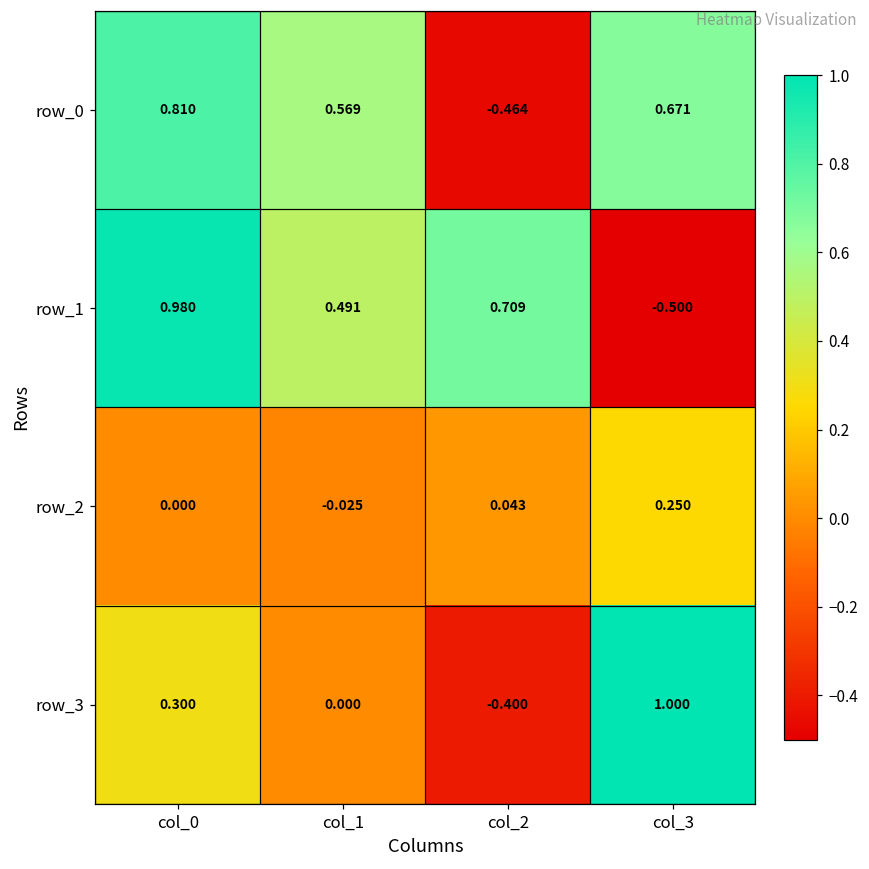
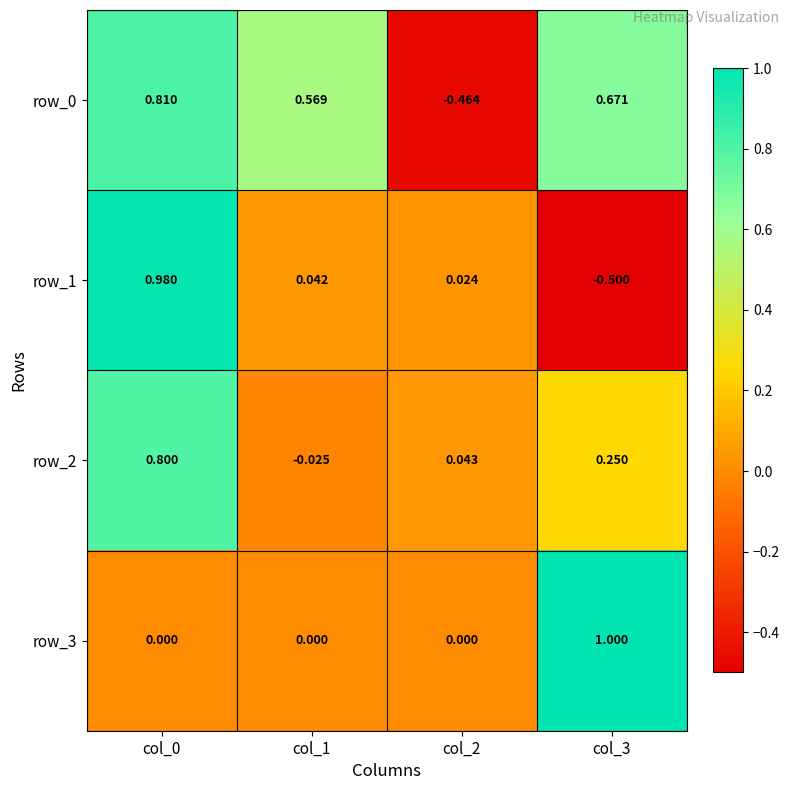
  {
    "row_0": {
      "col_0": 0.810,
      "col_1": 0.569,
      "col_2": -0.464,
      "col_3": 0.671
    },
    "row_1": {
      "col_0": 0.980,
-     "col_1": 0.491,
-     "col_2": 0.709,
+     "col_1": 0.042,
+     "col_2": 0.024,
      "col_3": -0.500
    },
    "row_2": {
-     "col_0": 0.000,
+     "col_0": 0.800,
      "col_1": -0.025,
      "col_2": 0.043,
      "col_3": 0.250
    },
    "row_3": {
-     "col_0": 0.300,
+     "col_0": 0.000,
      "col_1": 0.000,
-     "col_2": -0.400,
+     "col_2": 0.000,
      "col_3": 1.000
    }
  }
